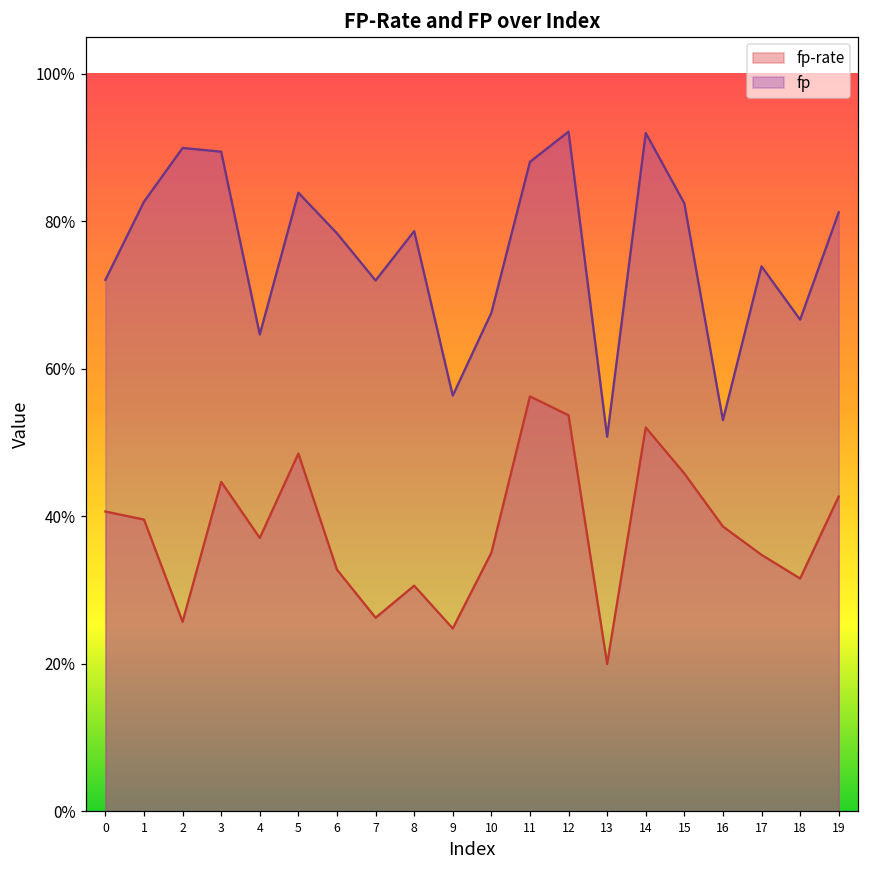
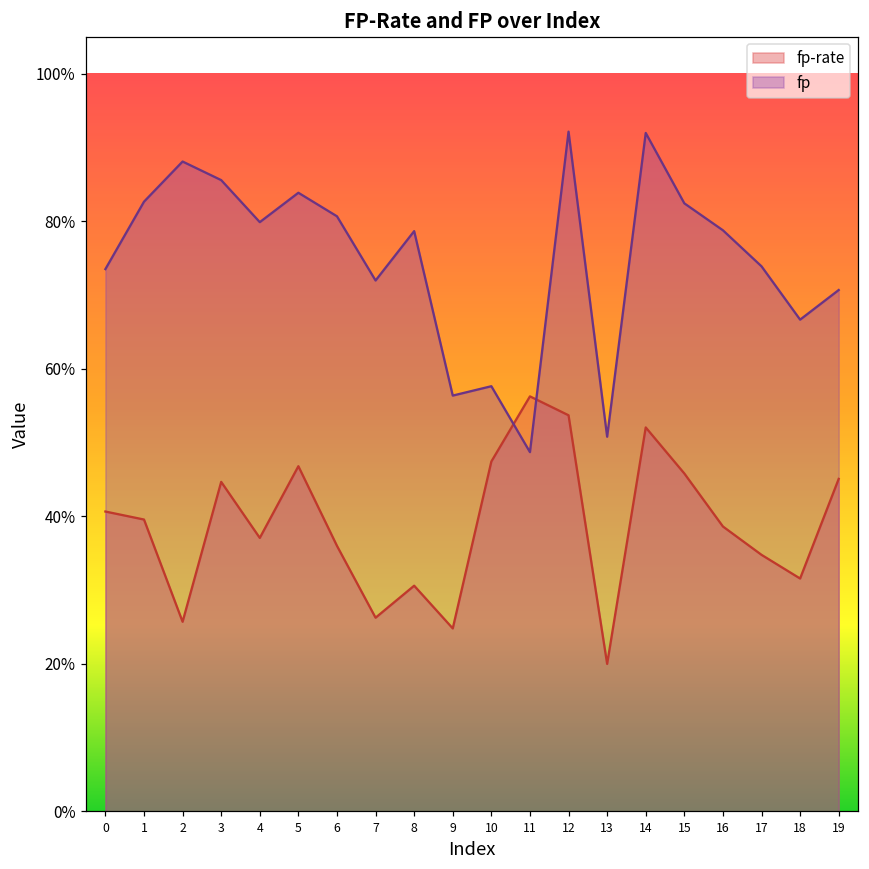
  {
    "fp-rate": {
      "0": "41%",
      "1": "40%",
      "2": "26%",
      "3": "45%",
      "4": "37%",
-     "5": "49%",
-     "6": "33%",
+     "5": "47%",
+     "6": "36%",
      "7": "26%",
      "8": "31%",
      "9": "25%",
-     "10": "35%",
+     "10": "47%",
      "11": "56%",
      "12": "54%",
      "13": "20%",
      "14": "52%",
      "15": "46%",
      "16": "39%",
      "17": "35%",
      "18": "32%",
-     "19": "43%"
+     "19": "45%"
    },
    "fp": {
-     "0": "72%",
+     "0": "74%",
      "1": "83%",
-     "2": "90%",
-     "3": "89%",
-     "4": "65%",
+     "2": "88%",
+     "3": "86%",
+     "4": "80%",
      "5": "84%",
-     "6": "78%",
+     "6": "81%",
      "7": "72%",
      "8": "79%",
      "9": "56%",
-     "10": "68%",
-     "11": "88%",
+     "10": "58%",
+     "11": "49%",
      "12": "92%",
      "13": "51%",
      "14": "92%",
      "15": "82%",
-     "16": "53%",
+     "16": "79%",
      "17": "74%",
      "18": "67%",
-     "19": "81%"
+     "19": "71%"
    }
  }
